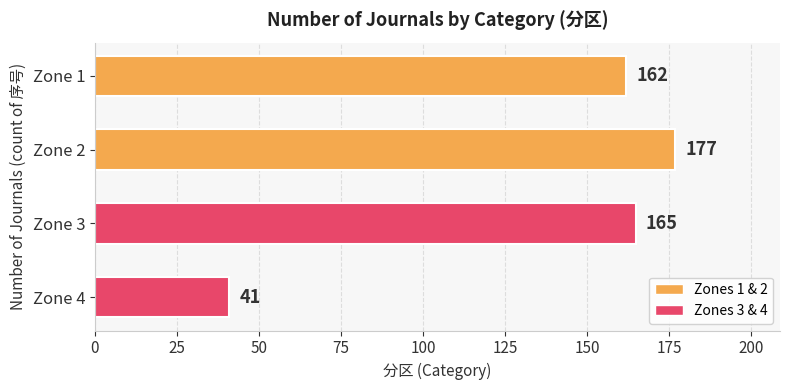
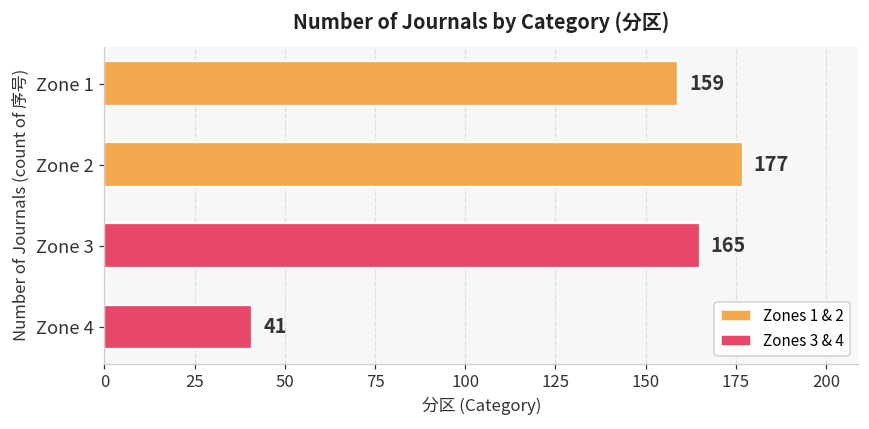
  {
-   "Zone 1": 162,
+   "Zone 1": 159,
    "Zone 2": 177,
    "Zone 3": 165,
    "Zone 4": 41
  }
